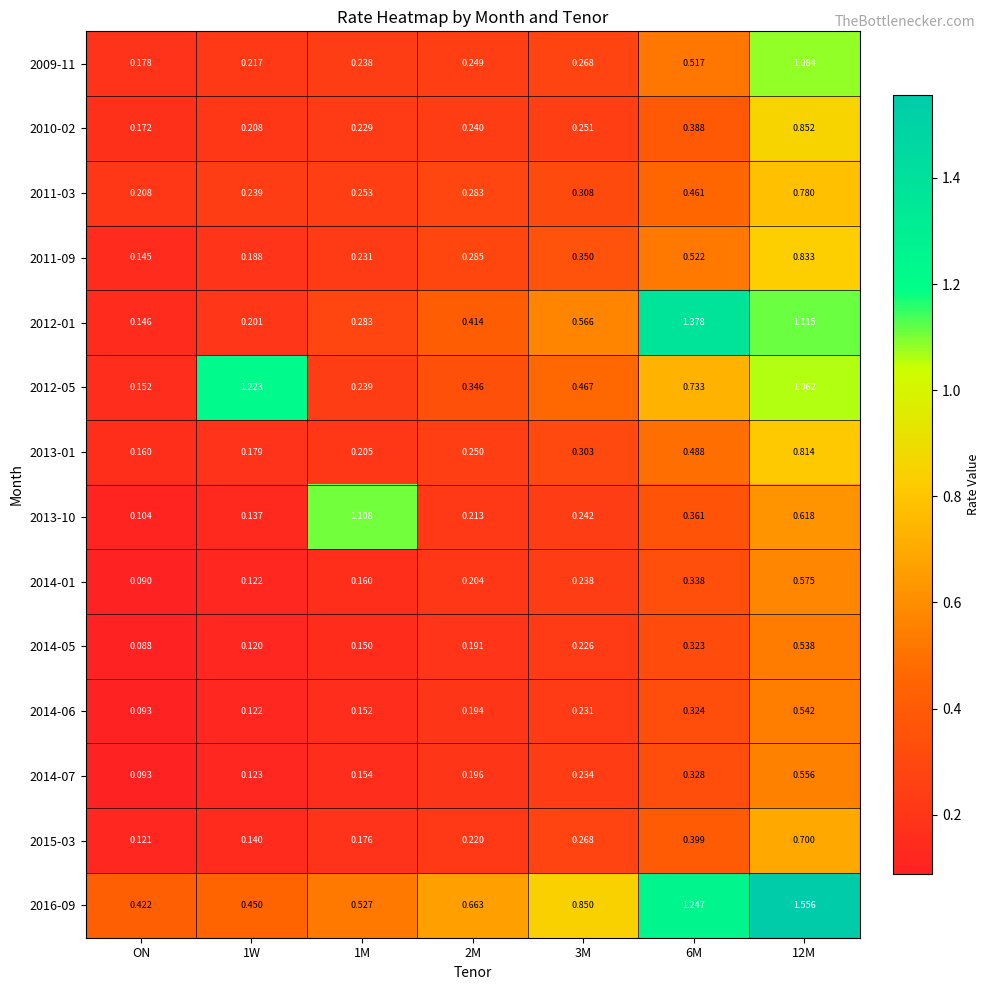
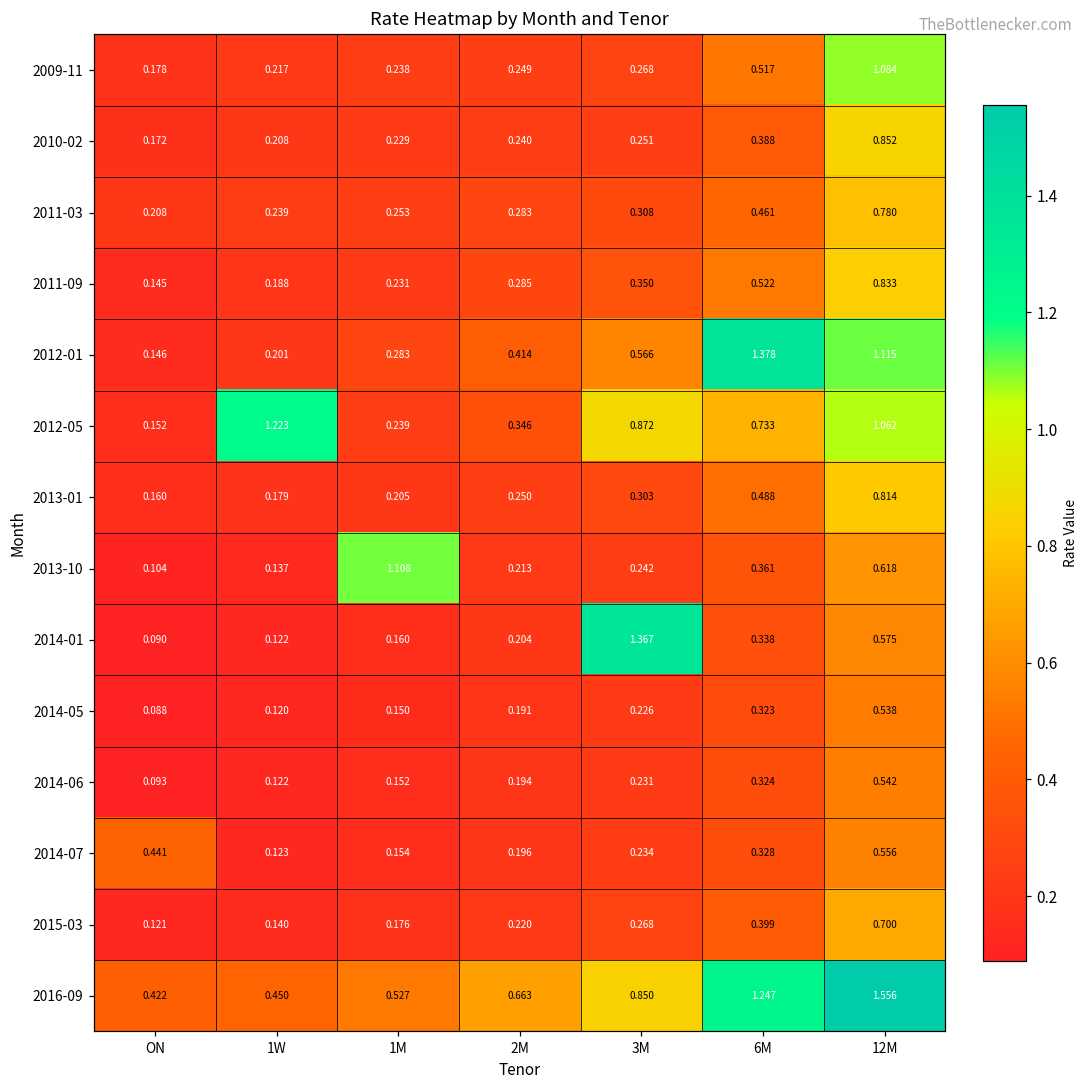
  {
    "2009-11": {
      "ON": 0.178,
      "1W": 0.217,
      "1M": 0.238,
      "2M": 0.249,
      "3M": 0.268,
      "6M": 0.517,
      "12M": 1.084
    },
    "2010-02": {
      "ON": 0.172,
      "1W": 0.208,
      "1M": 0.229,
      "2M": 0.240,
      "3M": 0.251,
      "6M": 0.388,
      "12M": 0.852
    },
    "2011-03": {
      "ON": 0.208,
      "1W": 0.239,
      "1M": 0.253,
      "2M": 0.283,
      "3M": 0.308,
      "6M": 0.461,
      "12M": 0.780
    },
    "2011-09": {
      "ON": 0.145,
      "1W": 0.188,
      "1M": 0.231,
      "2M": 0.285,
      "3M": 0.350,
      "6M": 0.522,
      "12M": 0.833
    },
    "2012-01": {
      "ON": 0.146,
      "1W": 0.201,
      "1M": 0.283,
      "2M": 0.414,
      "3M": 0.566,
      "6M": 1.378,
      "12M": 1.115
    },
    "2012-05": {
      "ON": 0.152,
      "1W": 1.223,
      "1M": 0.239,
      "2M": 0.346,
-     "3M": 0.467,
+     "3M": 0.872,
      "6M": 0.733,
      "12M": 1.062
    },
    "2013-01": {
      "ON": 0.160,
      "1W": 0.179,
      "1M": 0.205,
      "2M": 0.250,
      "3M": 0.303,
      "6M": 0.488,
      "12M": 0.814
    },
    "2013-10": {
      "ON": 0.104,
      "1W": 0.137,
      "1M": 1.108,
      "2M": 0.213,
      "3M": 0.242,
      "6M": 0.361,
      "12M": 0.618
    },
    "2014-01": {
      "ON": 0.090,
      "1W": 0.122,
      "1M": 0.160,
      "2M": 0.204,
-     "3M": 0.238,
+     "3M": 1.367,
      "6M": 0.338,
      "12M": 0.575
    },
    "2014-05": {
      "ON": 0.088,
      "1W": 0.120,
      "1M": 0.150,
      "2M": 0.191,
      "3M": 0.226,
      "6M": 0.323,
      "12M": 0.538
    },
    "2014-06": {
      "ON": 0.093,
      "1W": 0.122,
      "1M": 0.152,
      "2M": 0.194,
      "3M": 0.231,
      "6M": 0.324,
      "12M": 0.542
    },
    "2014-07": {
-     "ON": 0.093,
+     "ON": 0.441,
      "1W": 0.123,
      "1M": 0.154,
      "2M": 0.196,
      "3M": 0.234,
      "6M": 0.328,
      "12M": 0.556
    },
    "2015-03": {
      "ON": 0.121,
      "1W": 0.140,
      "1M": 0.176,
      "2M": 0.220,
      "3M": 0.268,
      "6M": 0.399,
      "12M": 0.700
    },
    "2016-09": {
      "ON": 0.422,
      "1W": 0.450,
      "1M": 0.527,
      "2M": 0.663,
      "3M": 0.850,
      "6M": 1.247,
      "12M": 1.556
    }
  }
